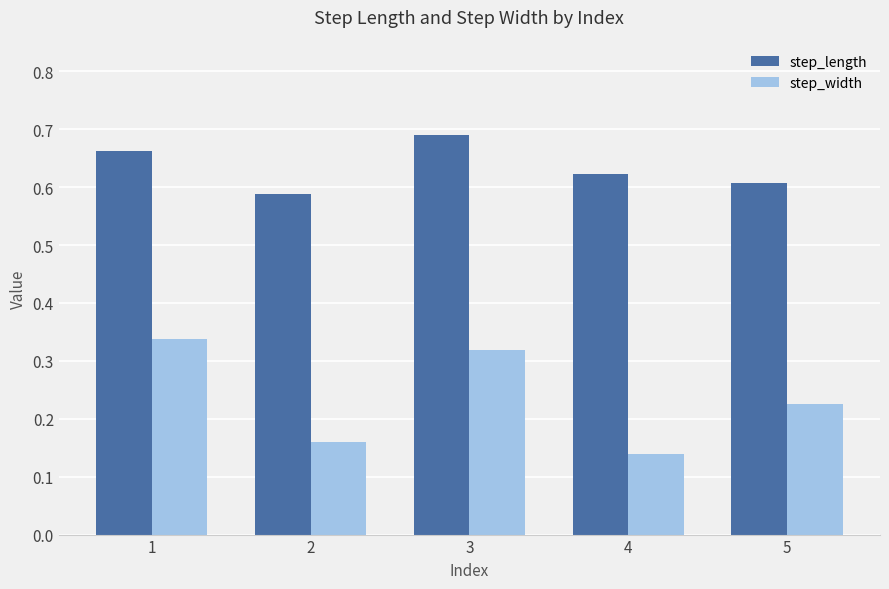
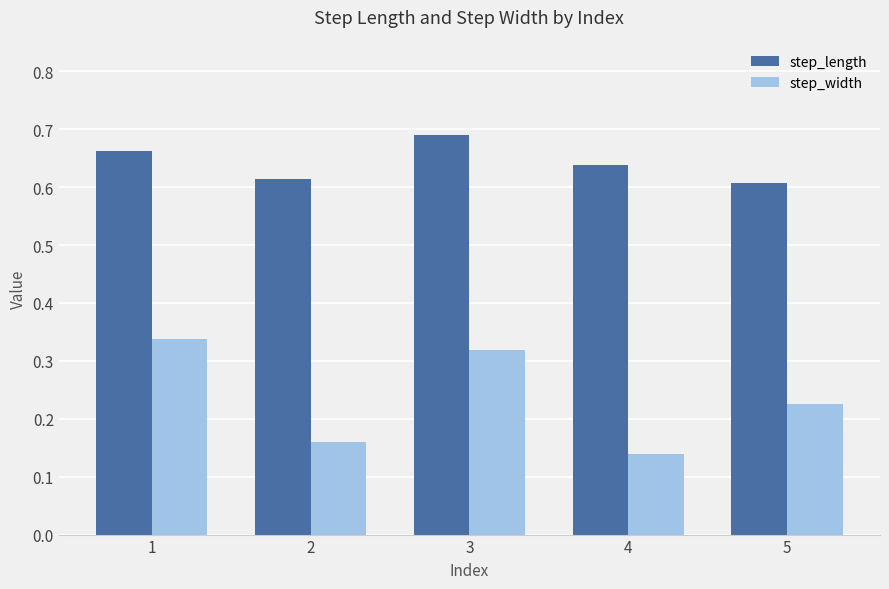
  {
    "step_length": {
      "1": 0.66,
-     "2": 0.59,
+     "2": 0.61,
      "3": 0.69,
-     "4": 0.62,
+     "4": 0.64,
      "5": 0.61
    },
    "step_width": {
      "1": 0.34,
      "2": 0.16,
      "3": 0.32,
      "4": 0.14,
      "5": 0.23
    }
  }
